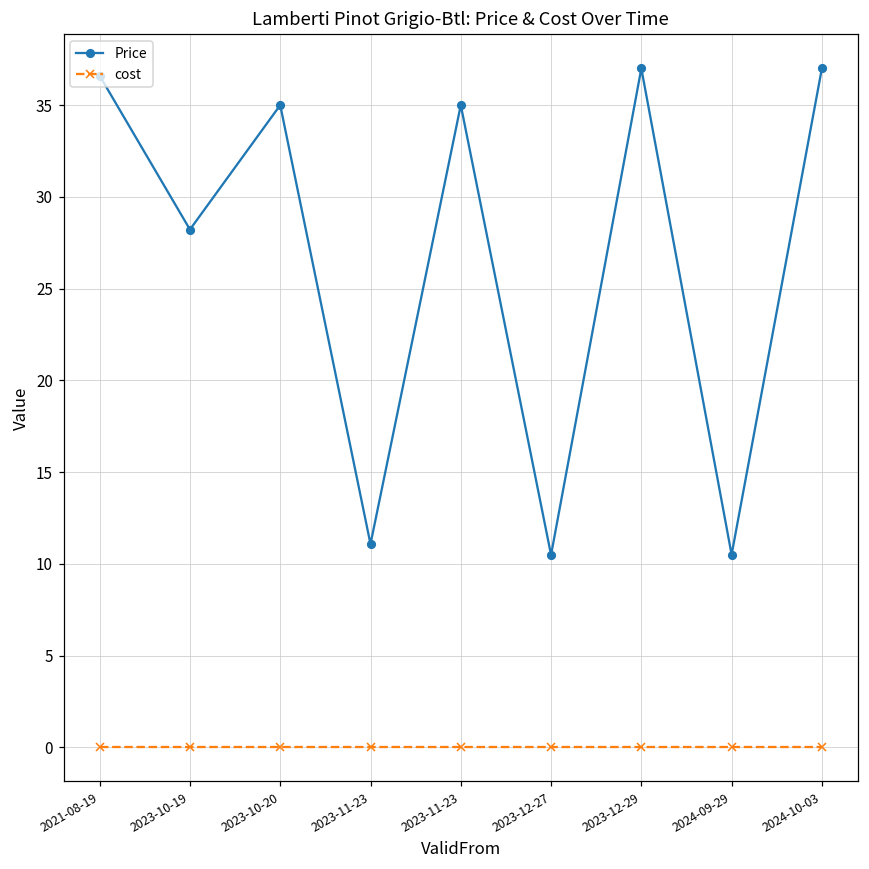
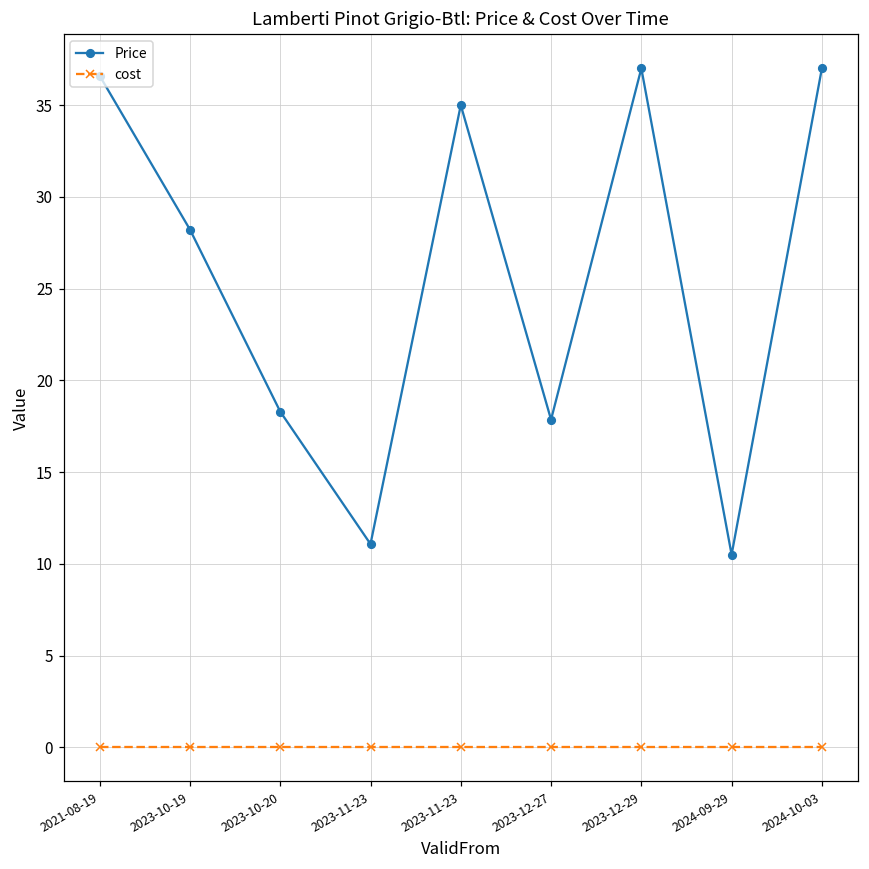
  {
    "Price": {
      "2023-10-19": 28.2,
-     "2023-10-20": 35.0,
-     "2023-12-27": 10.5,
+     "2023-10-20": 18.3,
+     "2023-12-27": 17.9,
      "2023-12-29": 37.0,
      "2024-09-29": 10.5,
      "2024-10-03": 37.0
    },
    "cost": {
      "2021-08-19": 0.0,
      "2023-10-19": 0.0,
      "2023-10-20": 0.0,
      "2023-12-27": 0.0,
      "2023-12-29": 0.0,
      "2024-09-29": 0.0,
      "2024-10-03": 0.0
    }
  }
